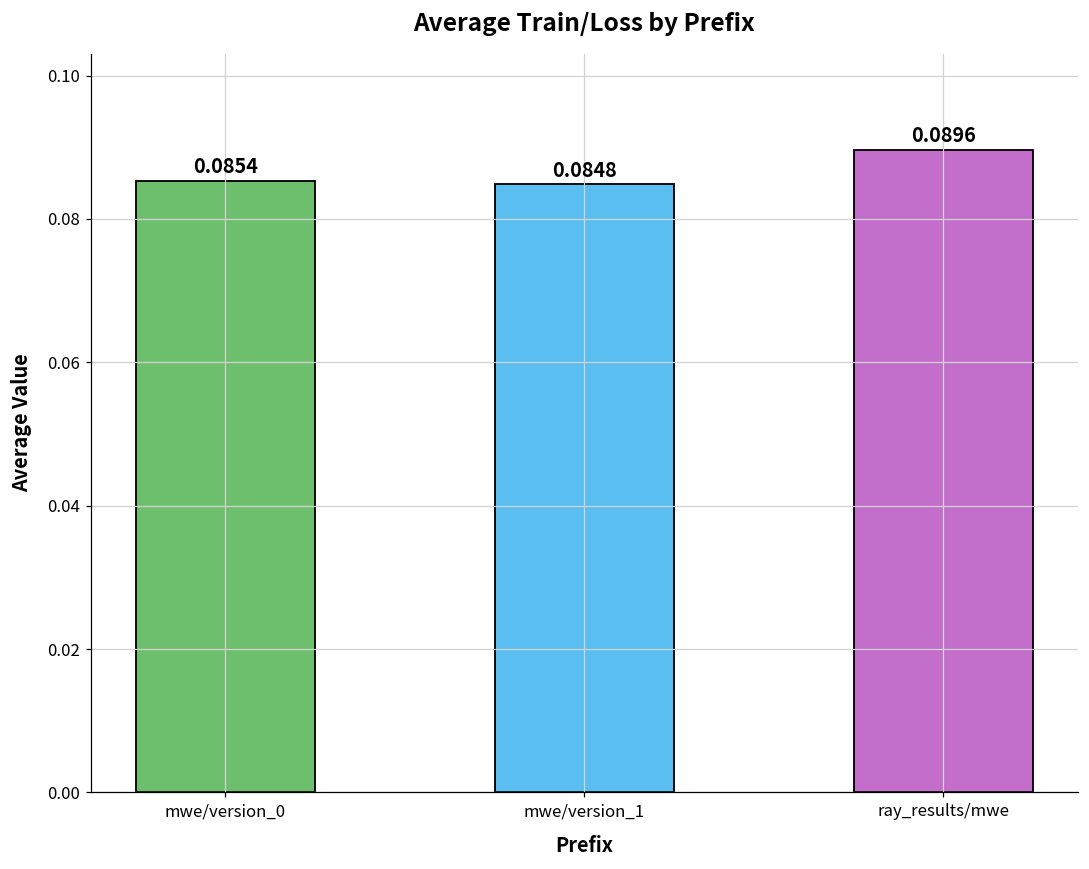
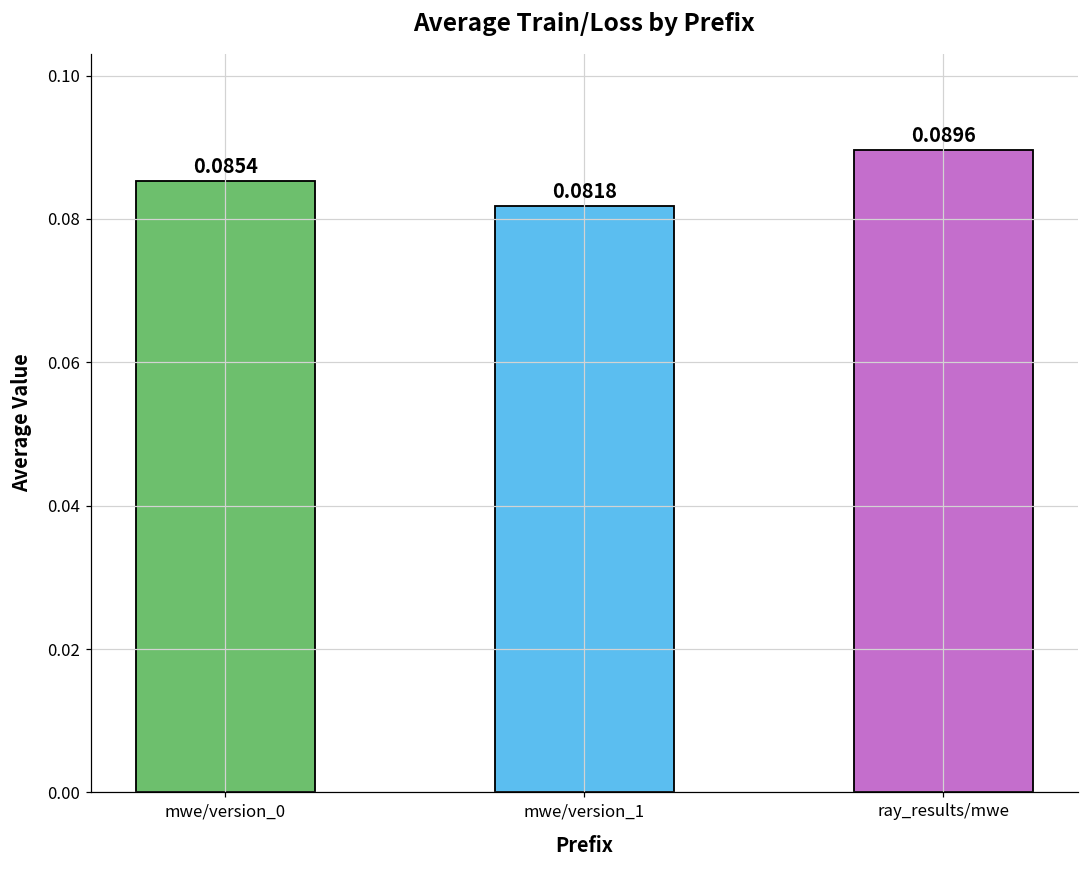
  {
    "mwe/version_0": 0.0854,
-   "mwe/version_1": 0.0848,
+   "mwe/version_1": 0.0818,
    "ray_results/mwe": 0.0896
  }
